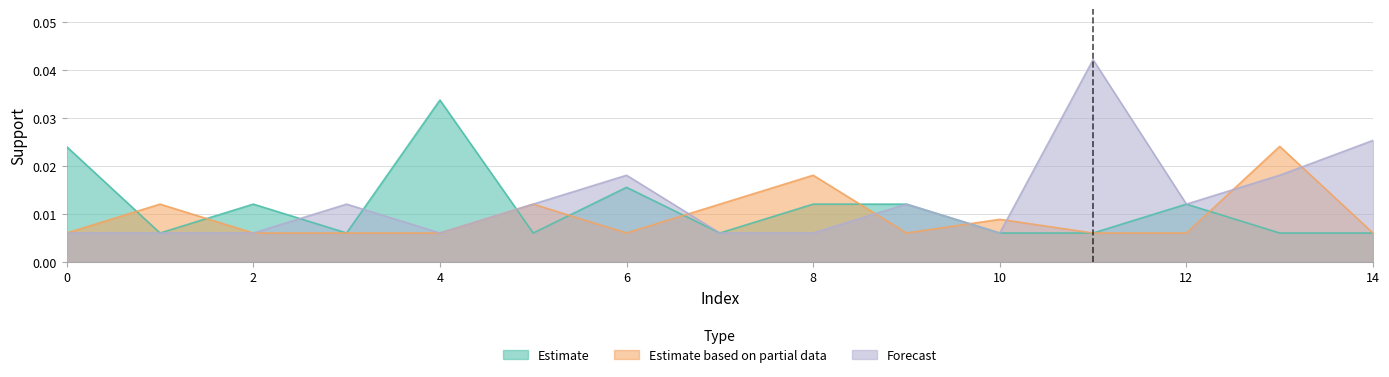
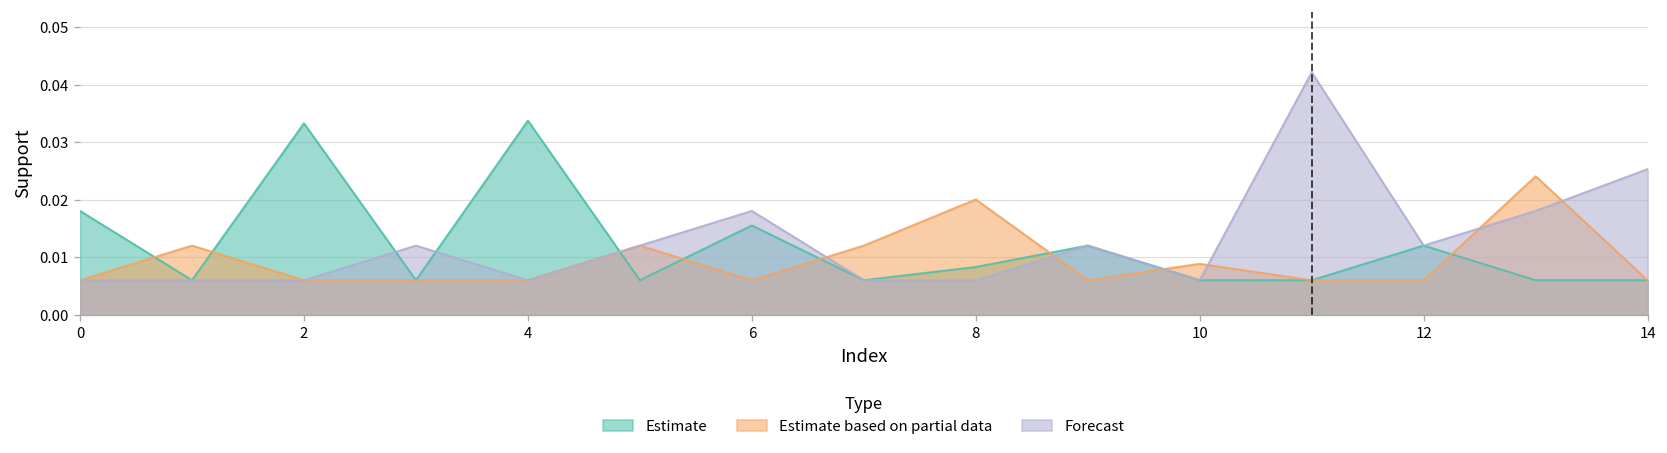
  {
    "Estimate": {
-     "0": 0.024,
-     "2": 0.012,
+     "0": 0.018,
+     "2": 0.033,
      "4": 0.034,
      "6": 0.016,
-     "8": 0.012
+     "8": 0.008
    },
    "Estimate based on partial data": {
      "6": 0.006,
-     "8": 0.018,
+     "8": 0.020,
      "10": 0.009,
      "12": 0.006
    },
    "Forecast": {
      "6": 0.018,
      "8": 0.006,
      "14": 0.025
    }
  }
